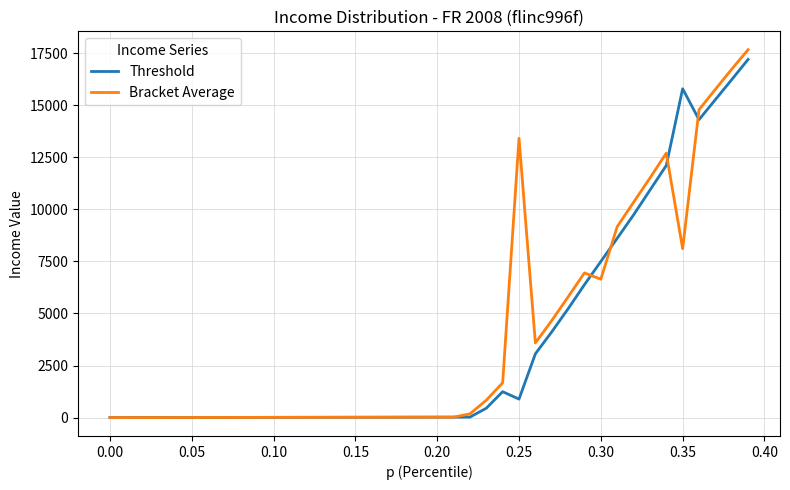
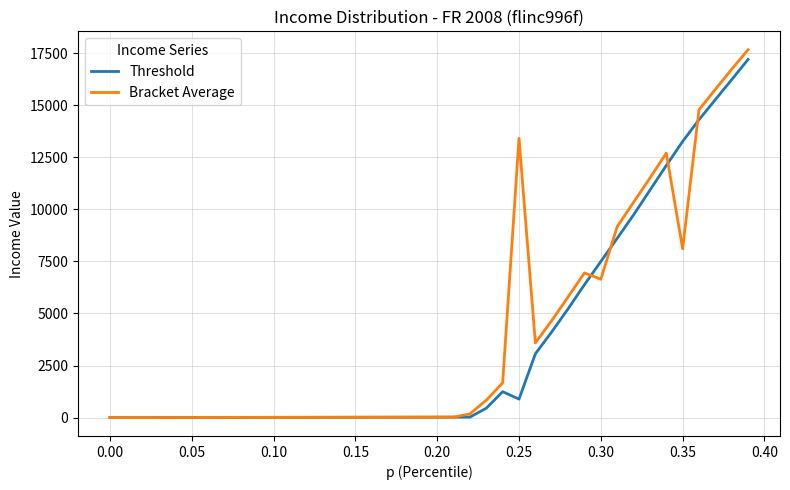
  {
    "Threshold": {
      "0.25": 900,
      "0.30": 7500,
-     "0.35": 15800
+     "0.35": 13300
    },
    "Bracket Average": {
      "0.25": 13400,
      "0.30": 6600,
      "0.35": 8100
    }
  }
